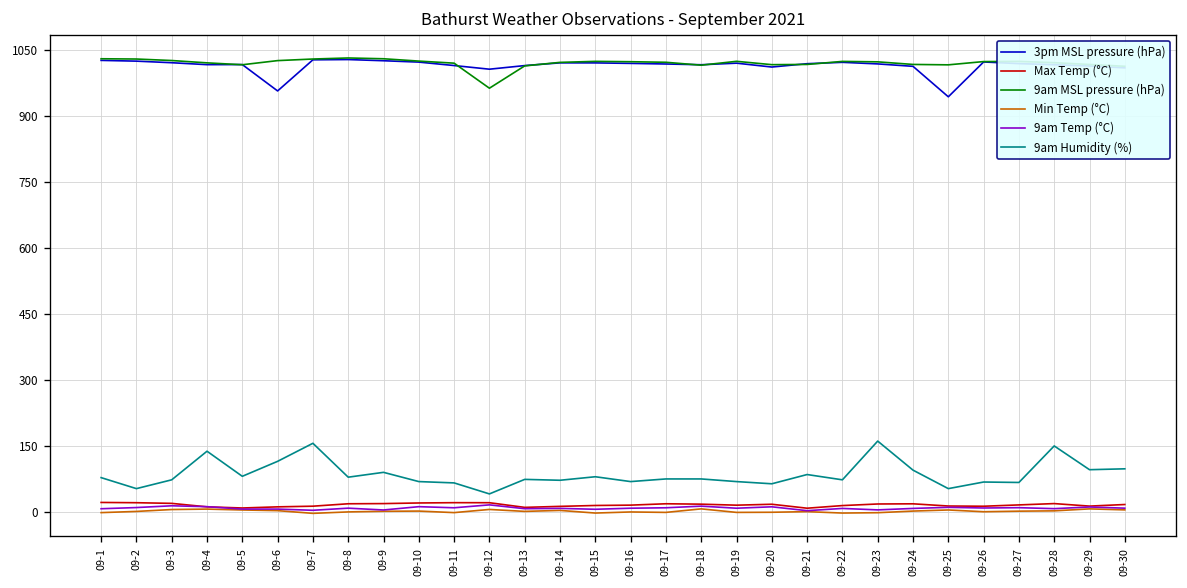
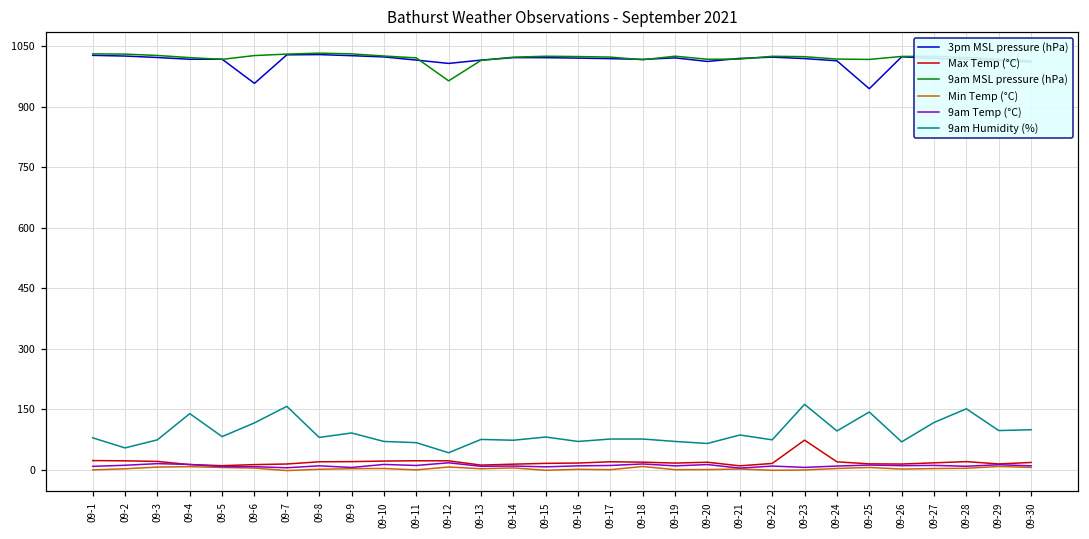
  {
    "3pm MSL pressure (hPa)": {
      "09-6": 960,
      "09-12": 1010,
      "09-25": 940
    },
    "Max Temp (°C)": {
      "09-1": 20,
      "09-2": 20,
      "09-7": 10,
      "09-8": 20,
      "09-9": 20,
      "09-10": 20,
      "09-11": 20,
      "09-15": 20,
      "09-16": 20,
      "09-17": 20,
-     "09-23": 20,
+     "09-23": 70,
      "09-24": 20,
      "09-28": 20,
      "09-30": 20
    },
    "9am MSL pressure (hPa)": {
      "09-6": 1030,
      "09-12": 960,
      "09-25": 1020
    },
    "Min Temp (°C)": {
      "09-1": 0,
      "09-2": 0,
      "09-3": 10,
      "09-7": 0,
      "09-8": 0,
      "09-10": 0,
      "09-11": 0,
      "09-12": 10,
      "09-15": 0,
      "09-16": 0,
      "09-17": 0,
      "09-19": 0,
      "09-20": 0,
      "09-22": 0,
      "09-26": 0,
      "09-27": 0
    },
    "9am Temp (°C)": {
      "09-1": 10,
      "09-2": 10,
      "09-7": 0,
      "09-8": 10,
      "09-10": 10,
      "09-11": 10,
      "09-15": 10,
      "09-16": 10,
      "09-17": 10
    },
    "9am Humidity (%)": {
      "09-1": 80,
      "09-2": 50,
      "09-3": 70,
      "09-4": 140,
      "09-5": 80,
      "09-6": 120,
      "09-7": 160,
      "09-8": 80,
      "09-9": 90,
      "09-10": 70,
      "09-11": 70,
      "09-12": 40,
      "09-13": 80,
      "09-14": 70,
      "09-15": 80,
      "09-16": 70,
      "09-17": 80,
      "09-18": 80,
      "09-19": 70,
      "09-20": 70,
      "09-21": 90,
      "09-22": 70,
      "09-23": 160,
      "09-24": 100,
-     "09-25": 50,
+     "09-25": 140,
      "09-26": 70,
-     "09-27": 70,
+     "09-27": 120,
      "09-28": 150,
      "09-29": 100,
      "09-30": 100
    }
  }
